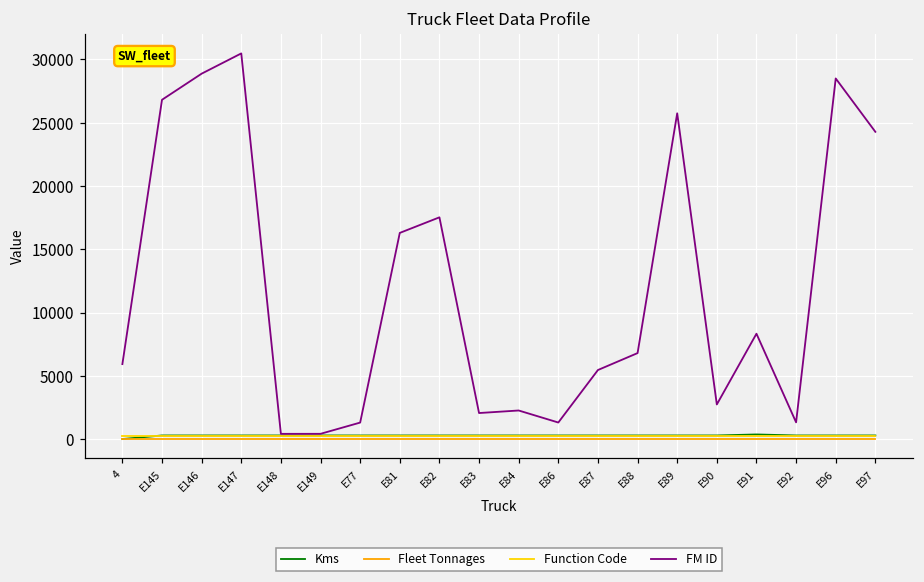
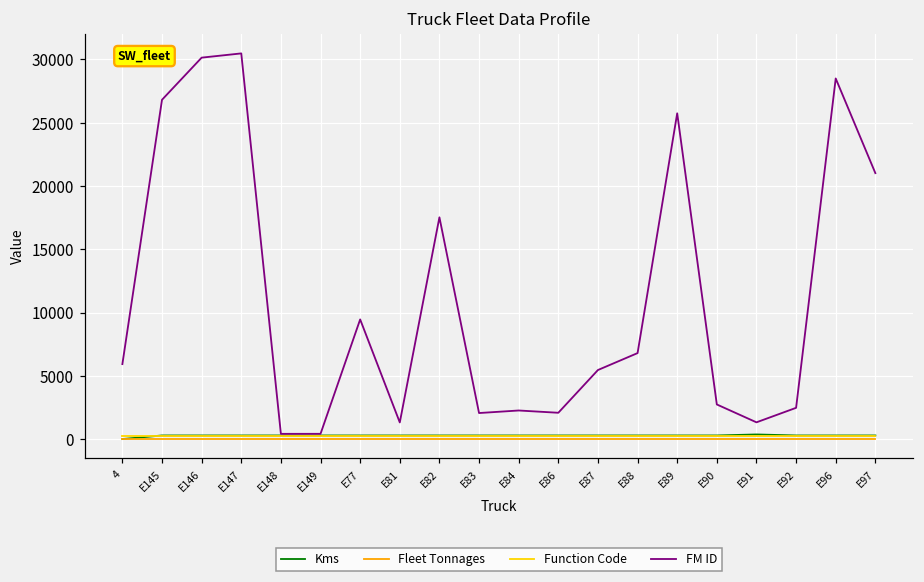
  {
    "FM ID": {
      "4": 5900,
      "E145": 26800,
-     "E146": 28900,
+     "E146": 30100,
      "E147": 30500,
-     "E77": 1300,
-     "E81": 16300,
+     "E77": 9500,
+     "E81": 1300,
      "E82": 17500,
      "E83": 2100,
      "E84": 2300,
-     "E86": 1300,
+     "E86": 2100,
      "E87": 5500,
      "E88": 6800,
      "E89": 25700,
      "E90": 2700,
-     "E91": 8300,
-     "E92": 1300,
+     "E91": 1300,
+     "E92": 2500,
      "E96": 28500,
-     "E97": 24300
+     "E97": 21000
    }
  }
